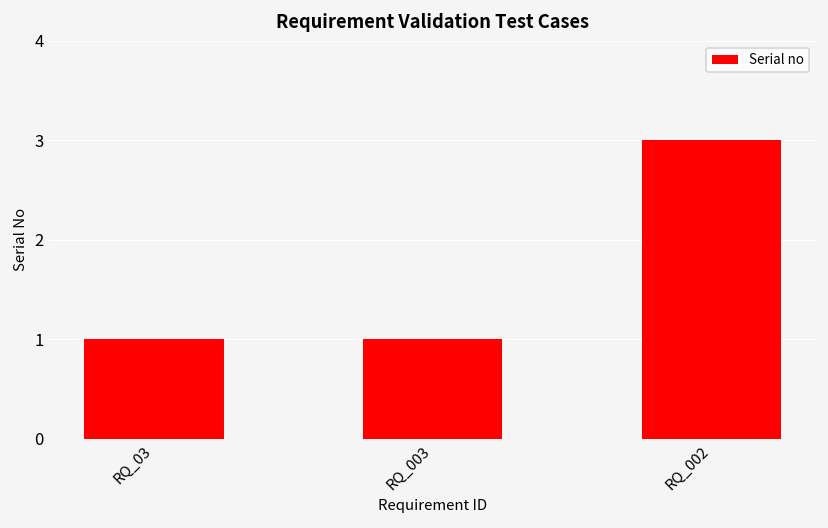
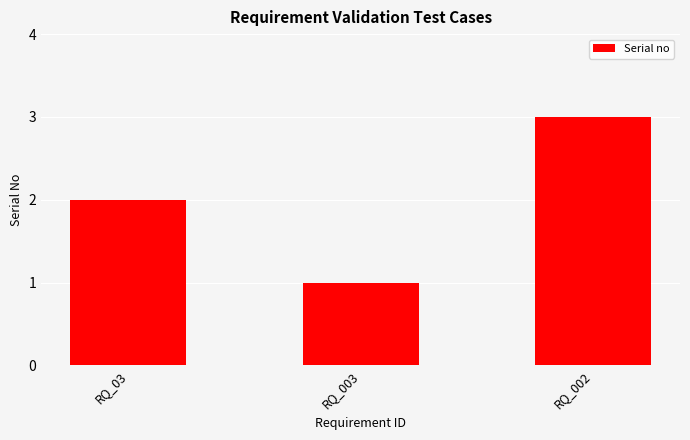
  {
-   "RQ_03": 1,
+   "RQ_03": 2,
    "RQ_003": 1,
    "RQ_002": 3
  }
